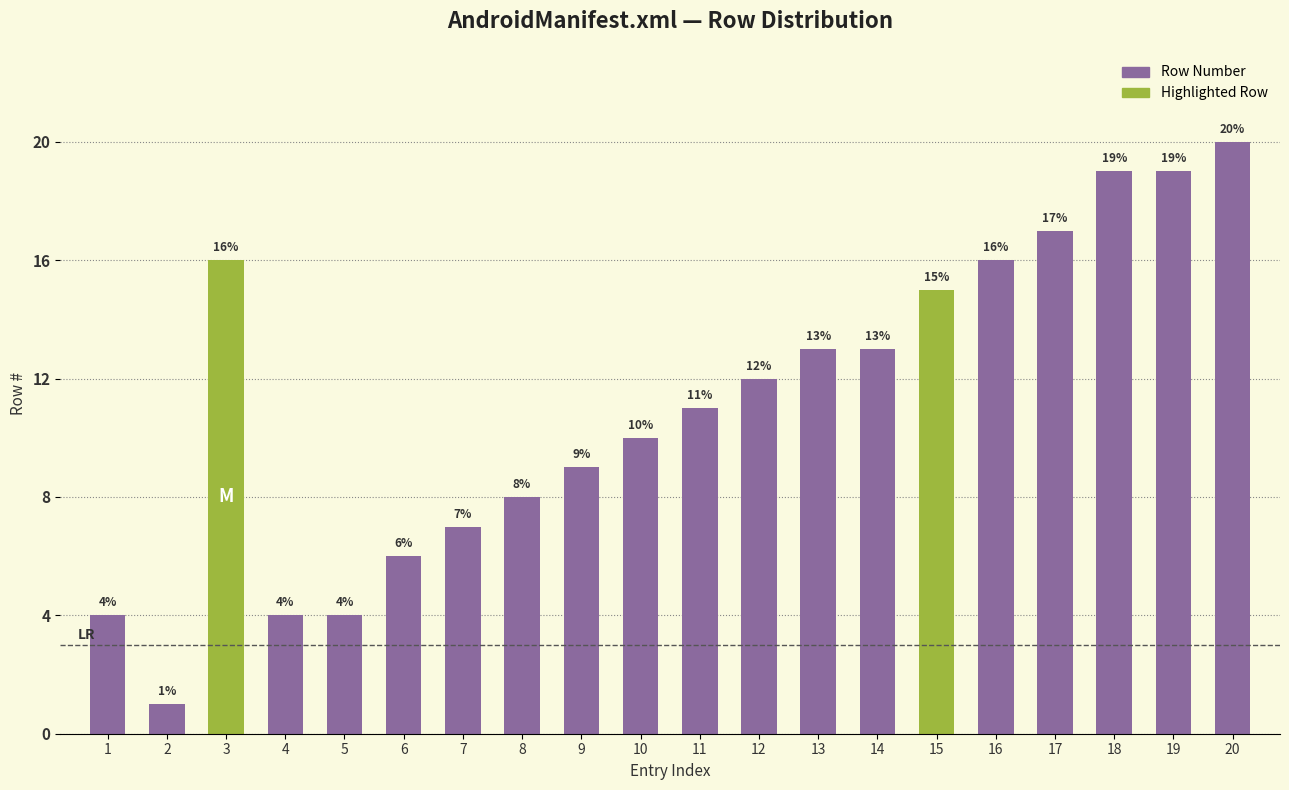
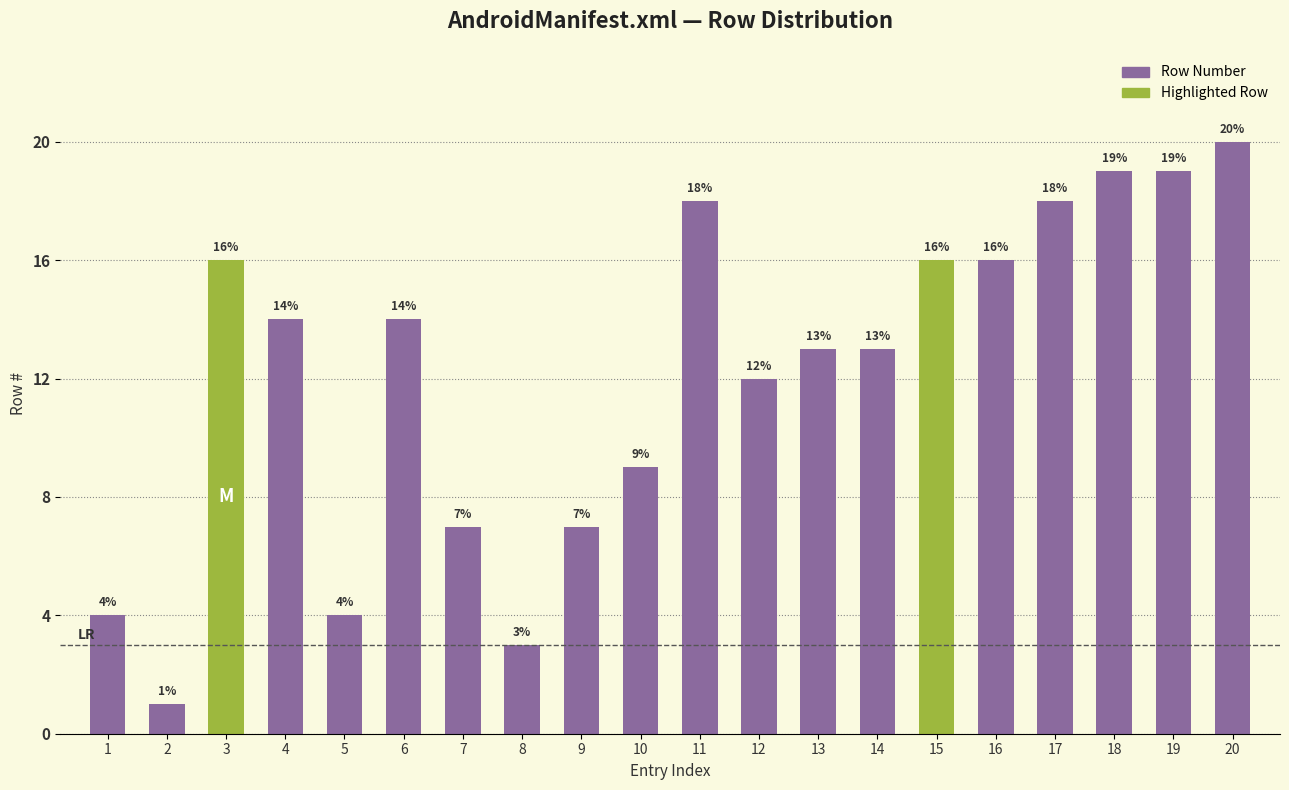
  {
    "1": "4%",
    "2": "1%",
    "3": "16%",
-   "4": "4%",
+   "4": "14%",
    "5": "4%",
-   "6": "6%",
+   "6": "14%",
    "7": "7%",
-   "8": "8%",
-   "9": "9%",
-   "10": "10%",
-   "11": "11%",
+   "8": "3%",
+   "9": "7%",
+   "10": "9%",
+   "11": "18%",
    "12": "12%",
    "13": "13%",
    "14": "13%",
-   "15": "15%",
+   "15": "16%",
    "16": "16%",
-   "17": "17%",
+   "17": "18%",
    "18": "19%",
    "19": "19%",
    "20": "20%"
  }
